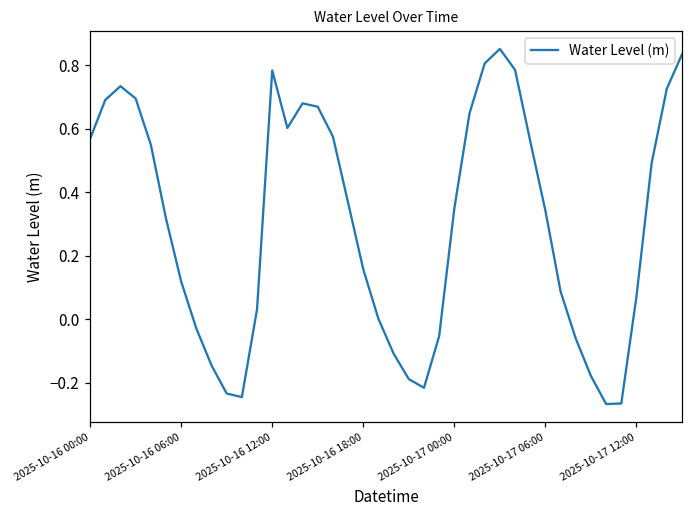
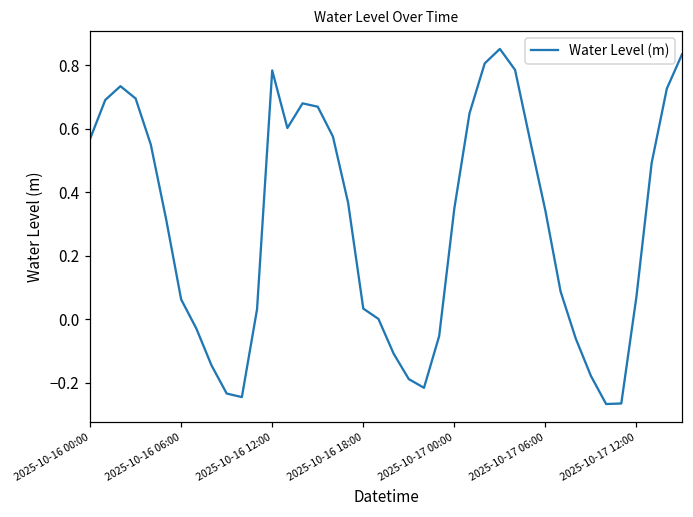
  {
    "2025-10-16 00:00": 0.57,
-   "2025-10-16 06:00": 0.12,
+   "2025-10-16 06:00": 0.06,
    "2025-10-16 12:00": 0.78,
-   "2025-10-16 18:00": 0.16,
+   "2025-10-16 18:00": 0.03,
    "2025-10-17 00:00": 0.35,
    "2025-10-17 06:00": 0.34,
    "2025-10-17 12:00": 0.07
  }
